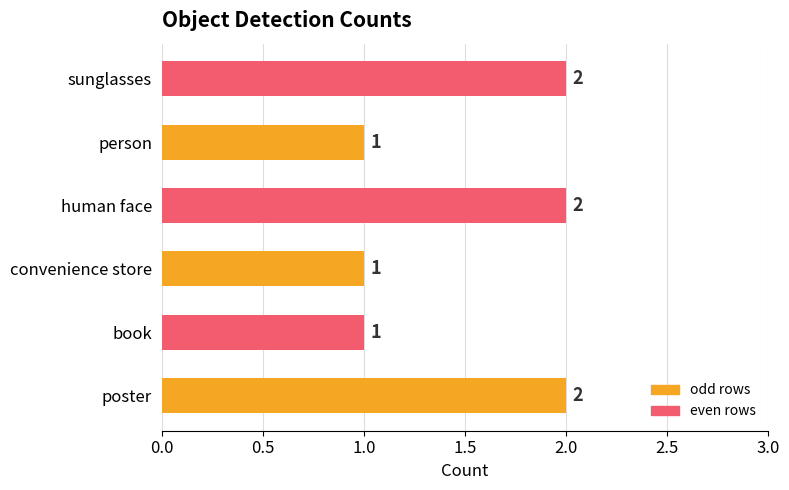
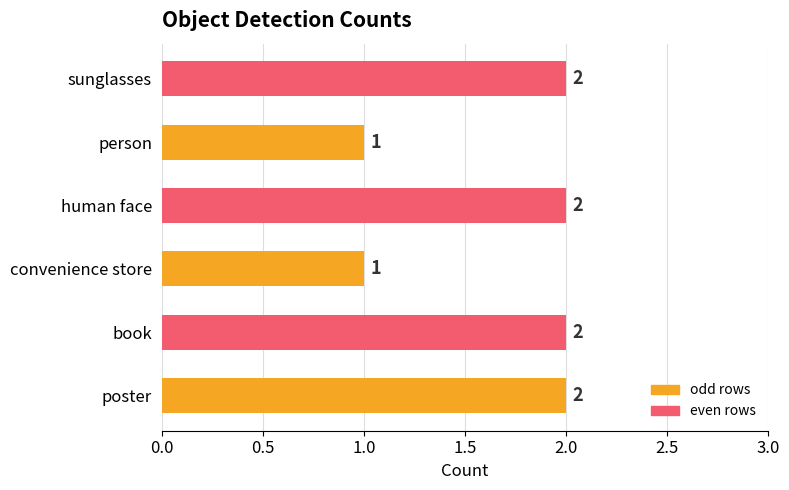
  {
    "sunglasses": 2,
    "person": 1,
    "human face": 2,
    "convenience store": 1,
-   "book": 1,
+   "book": 2,
    "poster": 2
  }
